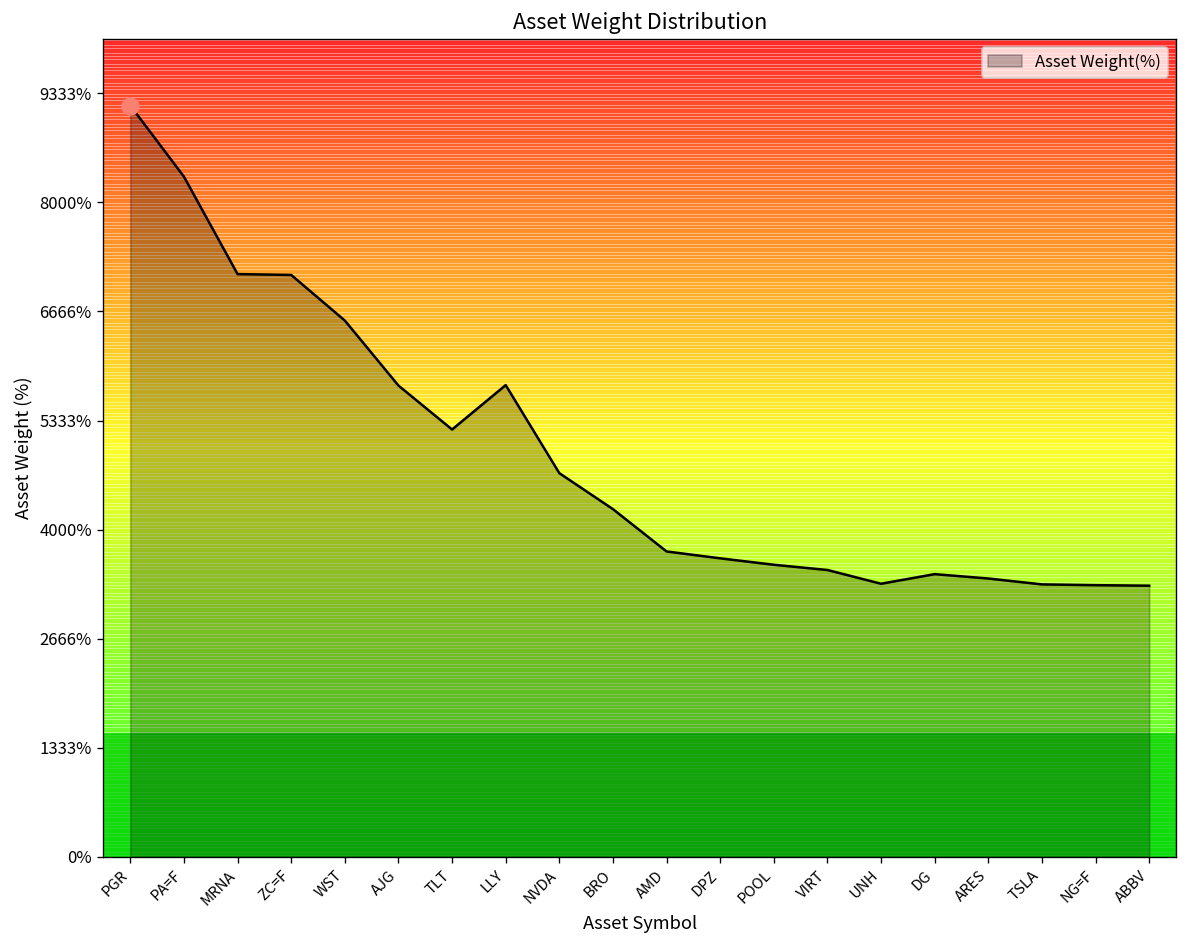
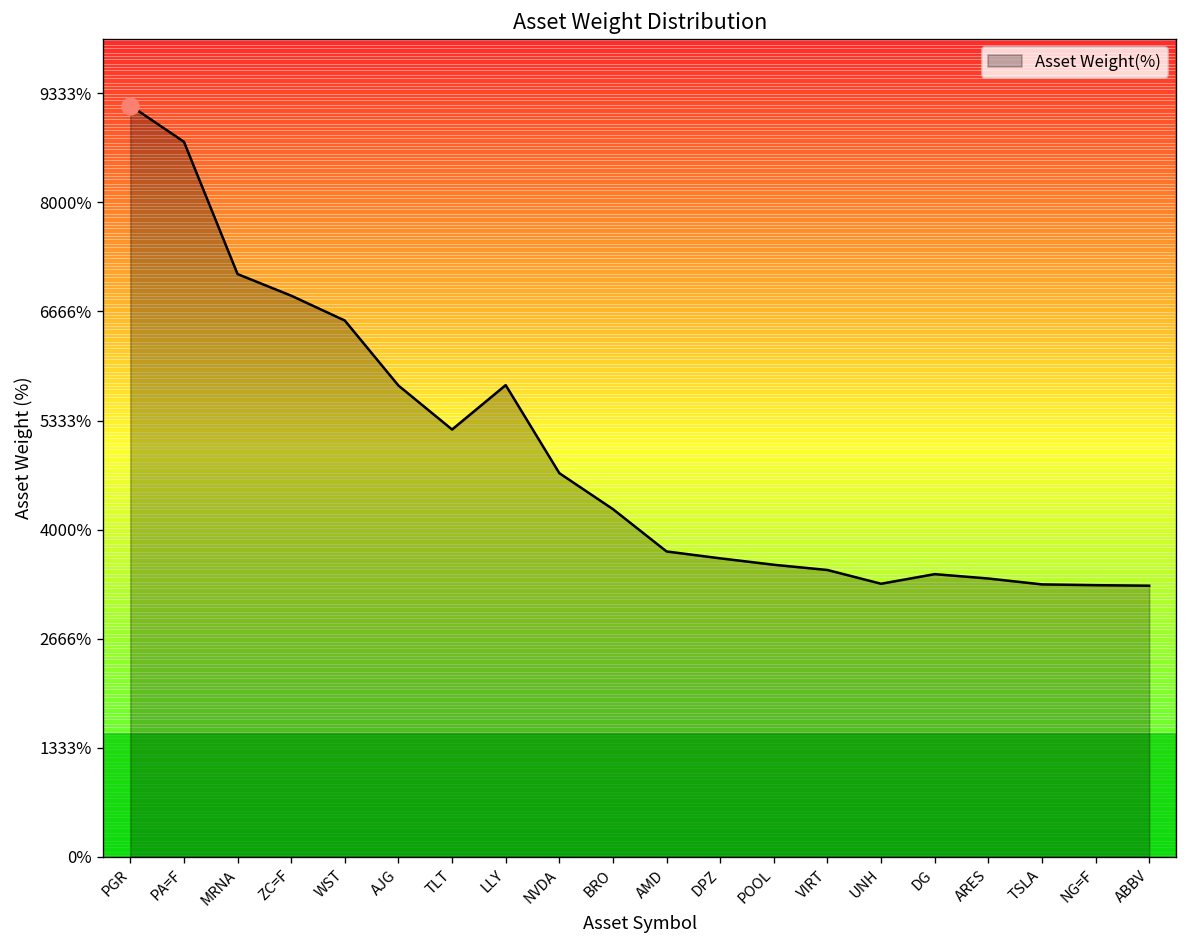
  {
    "Asset Weight(%)": {
-     "PA=F": "8300%",
+     "PA=F": "8700%",
      "MRNA": "7100%",
-     "ZC=F": "7100%",
+     "ZC=F": "6900%",
      "WST": "6600%",
      "AJG": "5800%",
      "TLT": "5200%",
      "LLY": "5800%",
      "NVDA": "4700%",
      "BRO": "4300%",
      "AMD": "3700%",
      "DPZ": "3600%",
      "POOL": "3600%",
      "VIRT": "3500%",
      "UNH": "3300%",
      "DG": "3500%",
      "ARES": "3400%",
      "TSLA": "3300%",
      "NG=F": "3300%",
      "ABBV": "3300%"
    }
  }
